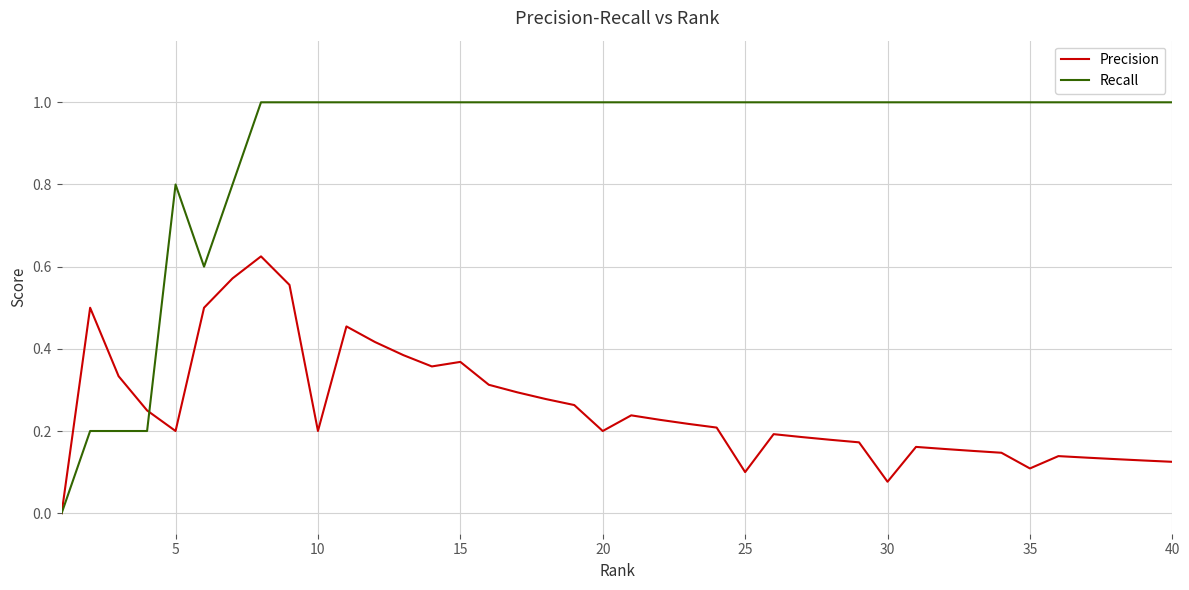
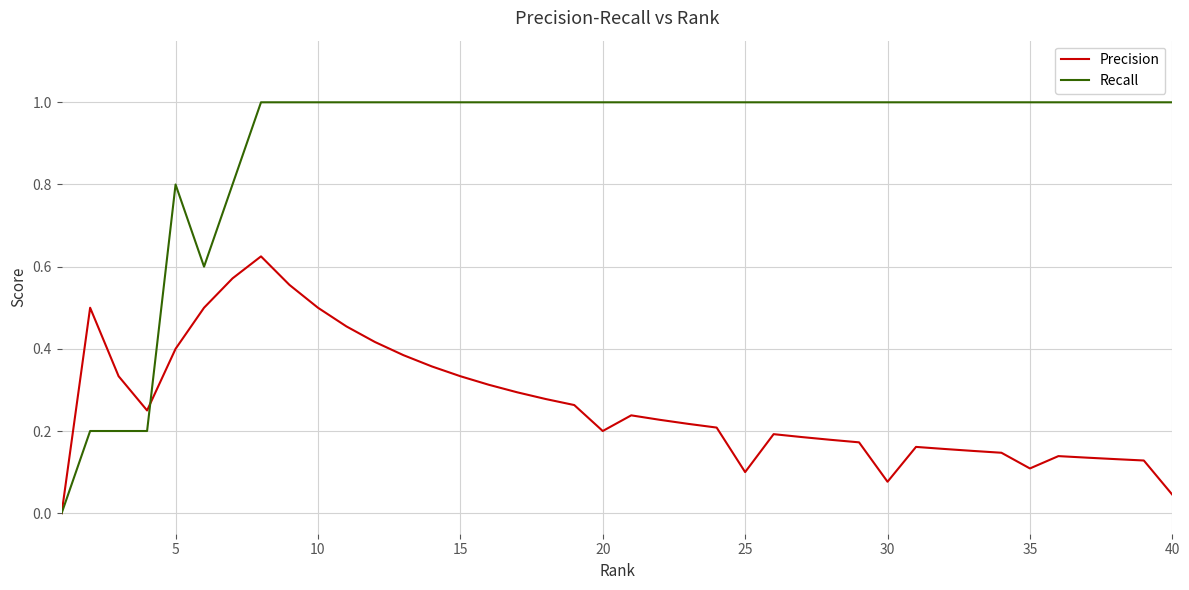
  {
    "Precision": {
-     "5": 0.2,
-     "10": 0.2,
-     "15": 0.37,
+     "5": 0.4,
+     "10": 0.5,
+     "15": 0.33,
      "20": 0.20,
      "25": 0.10,
      "30": 0.08,
      "35": 0.11,
-     "40": 0.13
+     "40": 0.05
    },
    "Recall": {
      "5": 0.80,
      "10": 1.00,
      "15": 1.00,
      "20": 1.00,
      "25": 1.00,
      "30": 1.00,
      "35": 1.00,
      "40": 1.00
    }
  }
